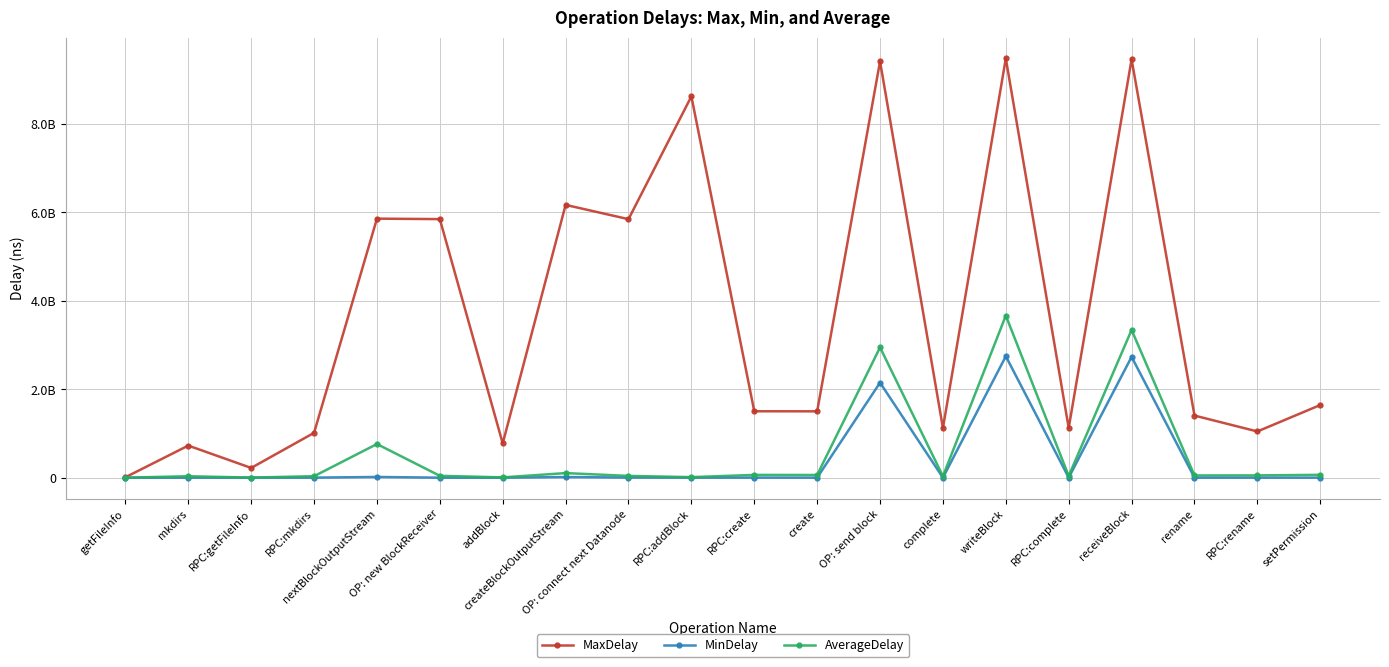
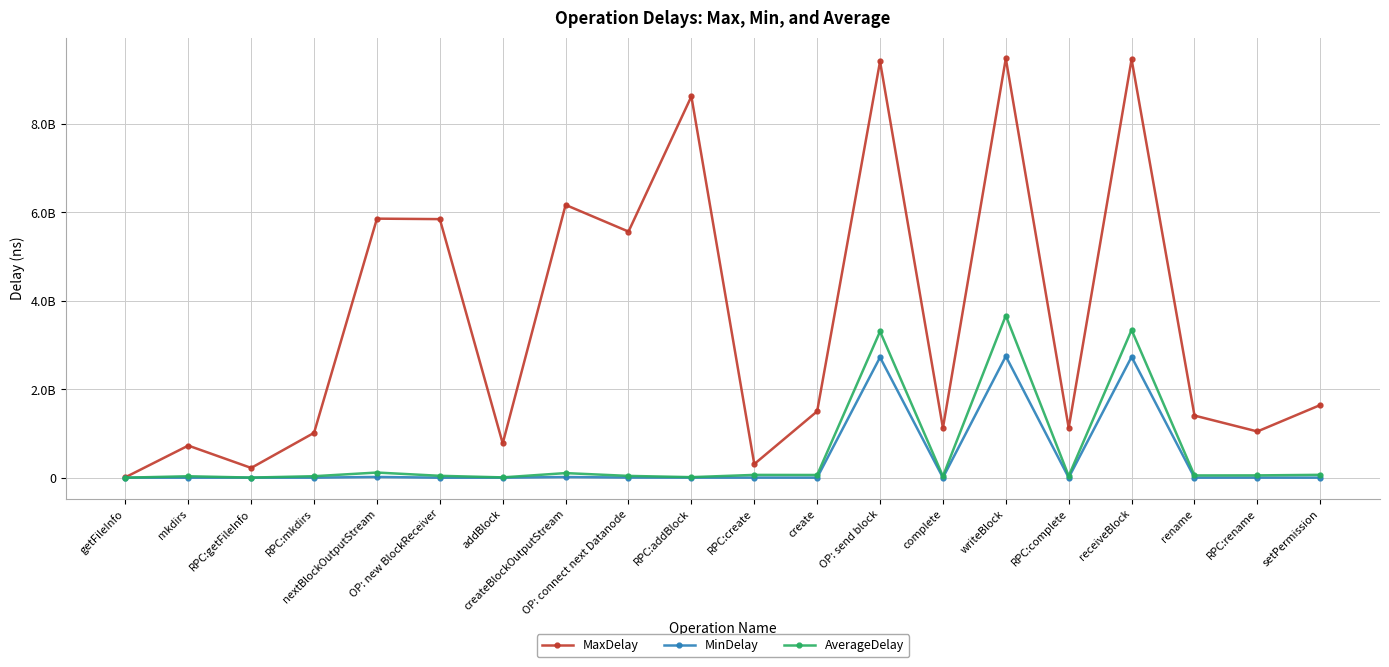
  {
    "MaxDelay": {
      "mkdirs": 700000000,
      "RPC:getFileInfo": 200000000,
      "RPC:mkdirs": 1000000000,
      "nextBlockOutputStream": 5900000000,
      "OP: new BlockReceiver": 5800000000,
      "addBlock": 800000000,
      "createBlockOutputStream": 6200000000,
-     "OP: connect next Datanode": 5800000000,
+     "OP: connect next Datanode": 5600000000,
      "RPC:addBlock": 8600000000,
-     "RPC:create": 1500000000,
+     "RPC:create": 300000000,
      "create": 1500000000,
      "OP: send block": 9400000000,
      "complete": 1100000000,
      "writeBlock": 9500000000,
      "RPC:complete": 1100000000,
      "receiveBlock": 9500000000,
      "rename": 1400000000,
      "RPC:rename": 1000000000,
      "setPermission": 1600000000
    },
    "MinDelay": {
      "nextBlockOutputStream": 0,
      "createBlockOutputStream": 0,
      "RPC:create": 0,
      "create": 0,
-     "OP: send block": 2100000000,
+     "OP: send block": 2700000000,
      "writeBlock": 2700000000,
      "receiveBlock": 2700000000,
      "setPermission": 0
    },
    "AverageDelay": {
-     "nextBlockOutputStream": 800000000,
+     "nextBlockOutputStream": 100000000,
      "createBlockOutputStream": 100000000,
      "RPC:create": 100000000,
      "create": 100000000,
-     "OP: send block": 2900000000,
+     "OP: send block": 3300000000,
      "writeBlock": 3700000000,
      "receiveBlock": 3300000000,
      "setPermission": 100000000
    }
  }
